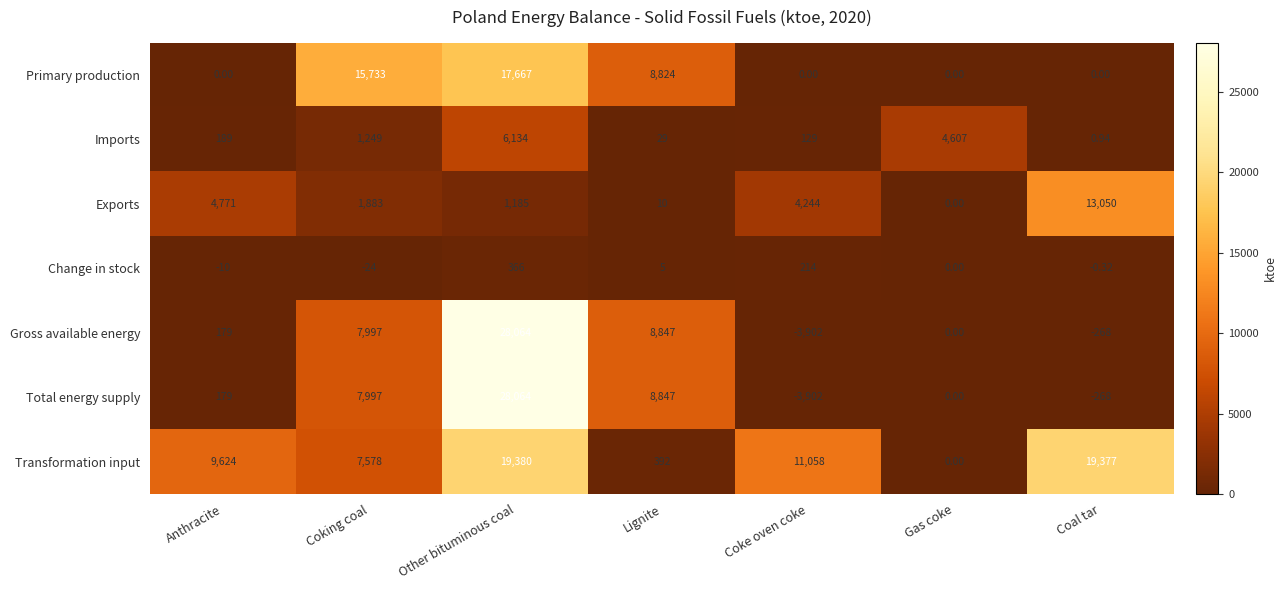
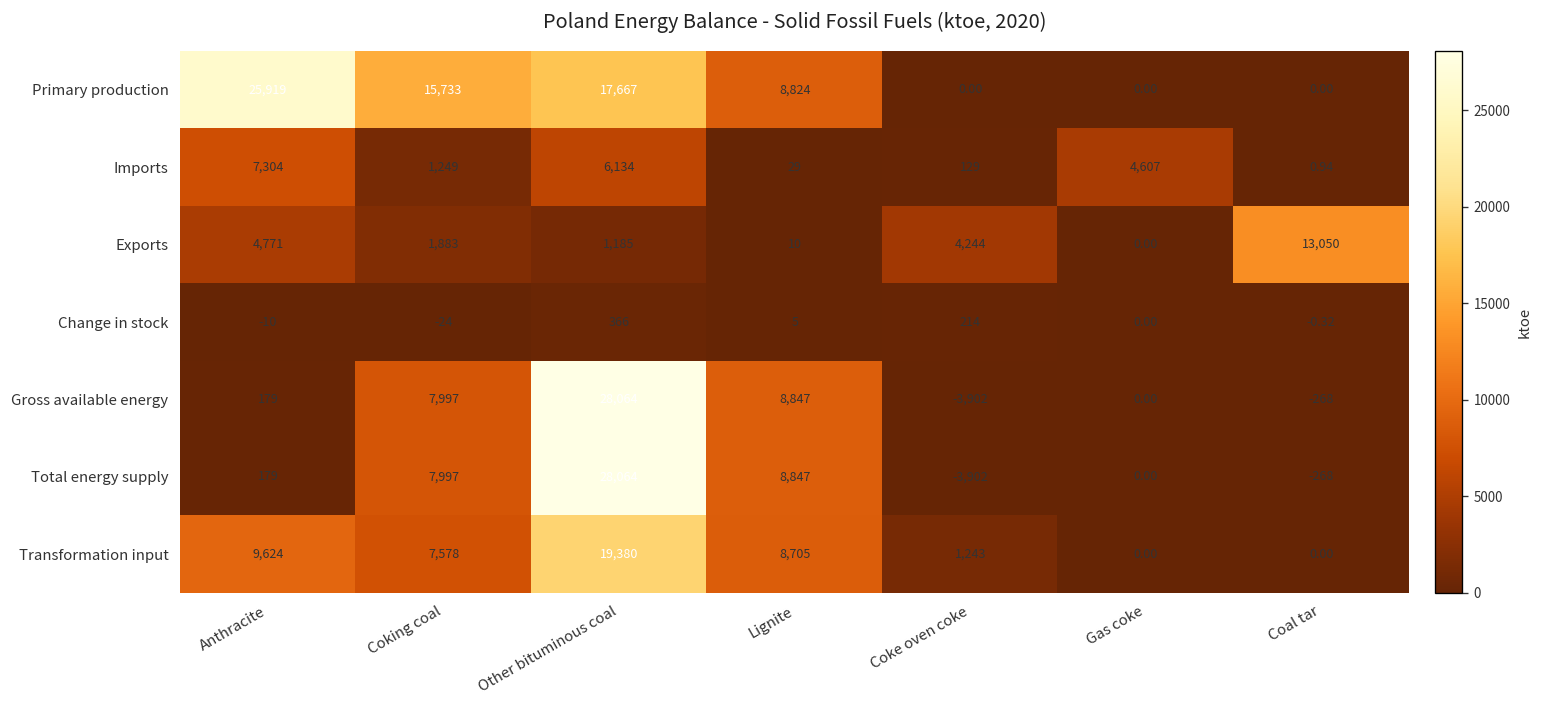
  {
    "Primary production": {
-     "Anthracite": "0.00",
+     "Anthracite": "25,919",
      "Coking coal": "15,733",
      "Other bituminous coal": "17,667",
      "Lignite": "8,824",
      "Coke oven coke": "0.00",
      "Gas coke": "0.00",
      "Coal tar": "0.00"
    },
    "Imports": {
-     "Anthracite": "189",
+     "Anthracite": "7,304",
      "Coking coal": "1,249",
      "Other bituminous coal": "6,134",
      "Lignite": "29",
      "Coke oven coke": "129",
      "Gas coke": "4,607",
      "Coal tar": "0.94"
    },
    "Exports": {
      "Anthracite": "4,771",
      "Coking coal": "1,883",
      "Other bituminous coal": "1,185",
      "Lignite": "10",
      "Coke oven coke": "4,244",
      "Gas coke": "0.00",
      "Coal tar": "13,050"
    },
    "Change in stock": {
      "Anthracite": "-10",
      "Coking coal": "-24",
      "Other bituminous coal": "366",
      "Lignite": "5",
      "Coke oven coke": "214",
      "Gas coke": "0.00",
      "Coal tar": "-0.32"
    },
    "Gross available energy": {
      "Anthracite": "179",
      "Coking coal": "7,997",
      "Lignite": "8,847",
      "Coke oven coke": "-3,902",
      "Gas coke": "0.00",
      "Coal tar": "-268"
    },
    "Total energy supply": {
      "Anthracite": "179",
      "Coking coal": "7,997",
      "Lignite": "8,847",
      "Coke oven coke": "-3,902",
      "Gas coke": "0.00",
      "Coal tar": "-268"
    },
    "Transformation input": {
      "Anthracite": "9,624",
      "Coking coal": "7,578",
      "Other bituminous coal": "19,380",
-     "Lignite": "392",
-     "Coke oven coke": "11,058",
+     "Lignite": "8,705",
+     "Coke oven coke": "1,243",
      "Gas coke": "0.00",
-     "Coal tar": "19,377"
+     "Coal tar": "0.00"
    }
  }
